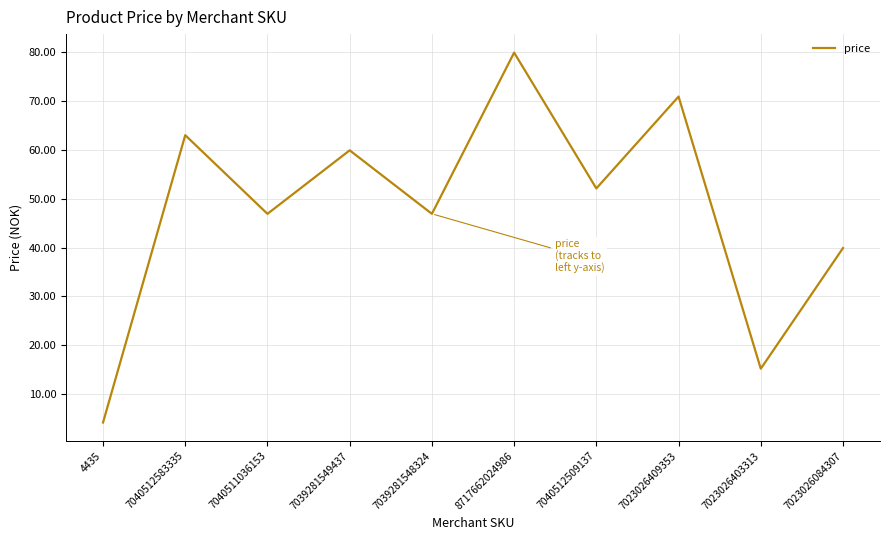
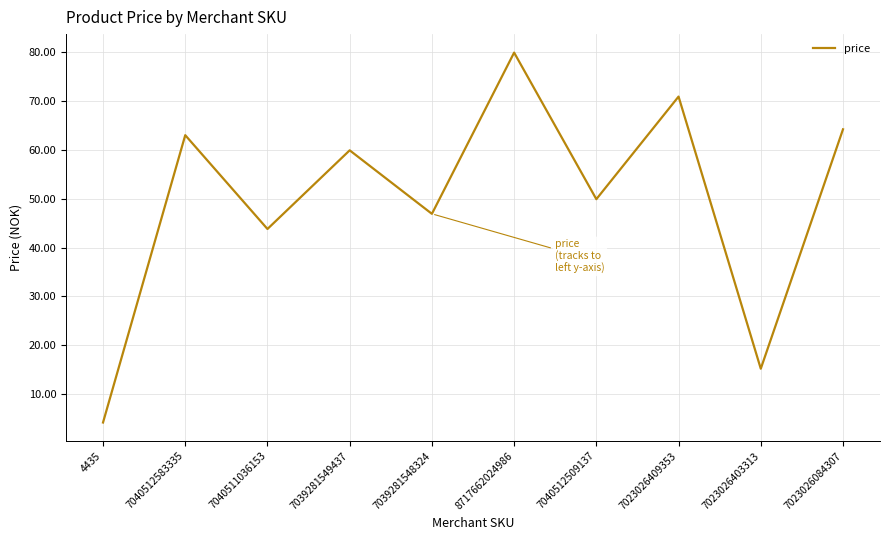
  {
    "4435": 4,
    "7040512583335": 63,
-   "7040511036153": 47,
+   "7040511036153": 44,
    "7039281549437": 60,
    "7039281548324": 47,
    "8717662024986": 80,
-   "7040512509137": 52,
+   "7040512509137": 50,
    "7023026409353": 71,
    "7023026403313": 15,
-   "7023026084307": 40
+   "7023026084307": 64
  }
